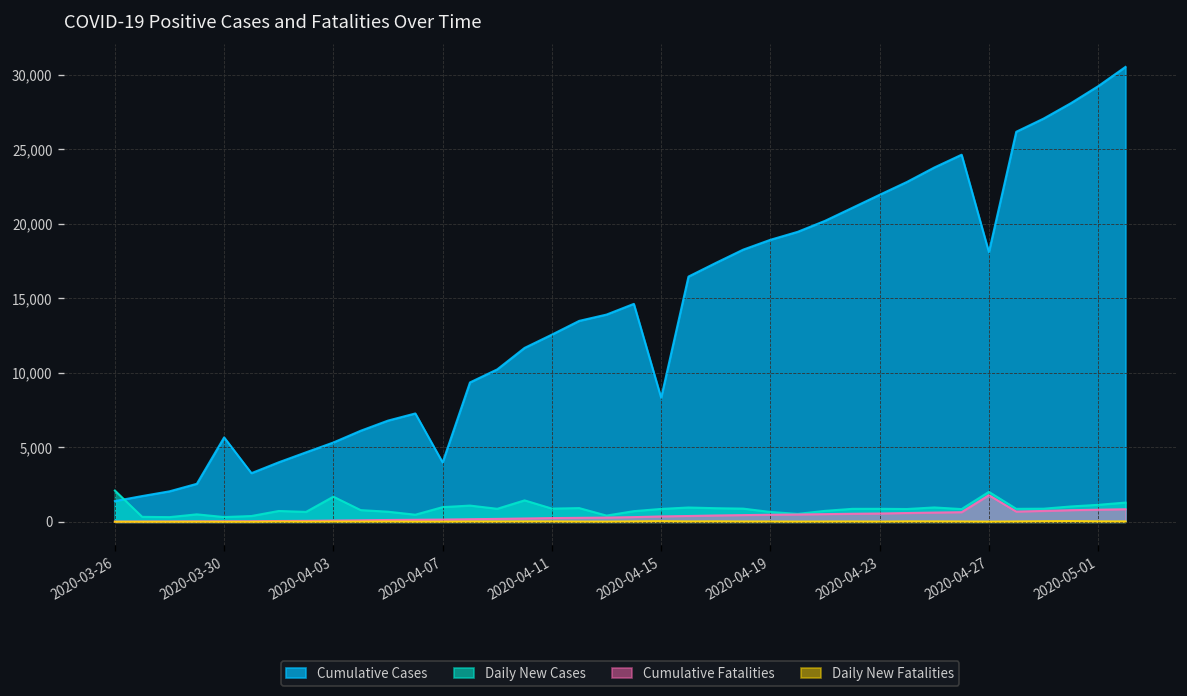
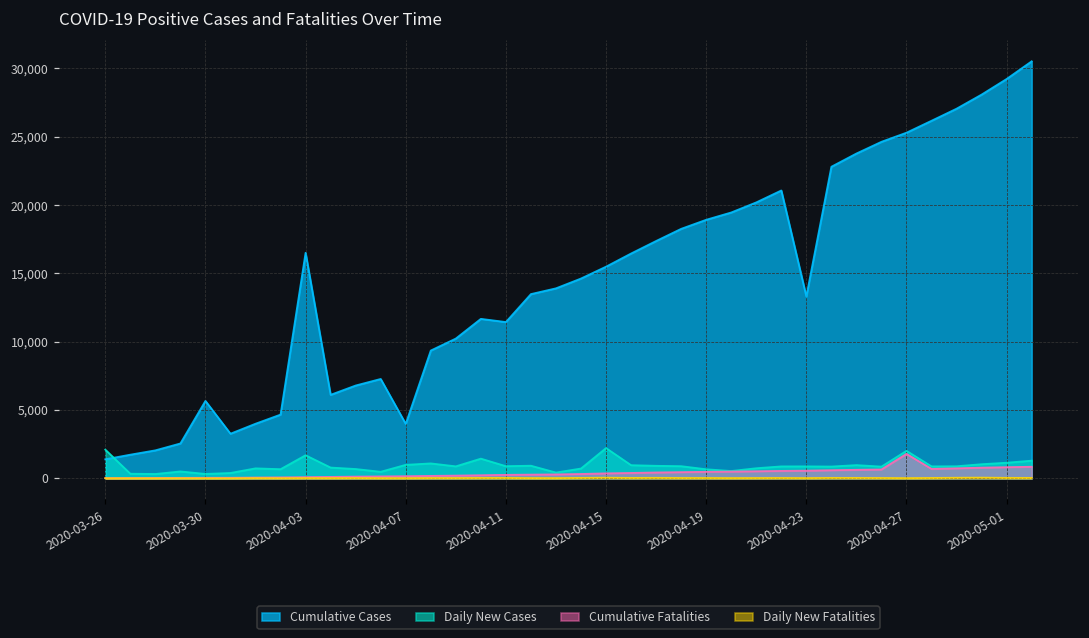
  {
    "Cumulative Cases": {
      "2020-03-26": "1,400",
      "2020-03-30": "5,700",
-     "2020-04-03": "5,300",
+     "2020-04-03": "16,500",
      "2020-04-07": "4,000",
-     "2020-04-11": "12,600",
-     "2020-04-15": "8,300",
+     "2020-04-11": "11,400",
+     "2020-04-15": "15,500",
      "2020-04-19": "18,900",
-     "2020-04-23": "21,900",
-     "2020-04-27": "18,100",
+     "2020-04-23": "13,300",
+     "2020-04-27": "25,300",
      "2020-05-01": "29,200"
    },
    "Daily New Cases": {
      "2020-03-26": "2,100",
      "2020-03-30": "300",
      "2020-04-03": "1,700",
      "2020-04-07": "1,000",
      "2020-04-11": "900",
-     "2020-04-15": "900",
+     "2020-04-15": "2,200",
      "2020-04-23": "900",
      "2020-04-27": "2,000",
      "2020-05-01": "1,100"
    },
    "Cumulative Fatalities": {
      "2020-04-11": "300",
      "2020-04-15": "400",
      "2020-04-23": "600",
      "2020-04-27": "1,800",
      "2020-05-01": "800"
    },
    "Daily New Fatalities": {
      "2020-04-11": "0",
      "2020-04-15": "0",
      "2020-04-19": "0",
      "2020-04-23": "0",
      "2020-04-27": "0",
      "2020-05-01": "0"
    }
  }
